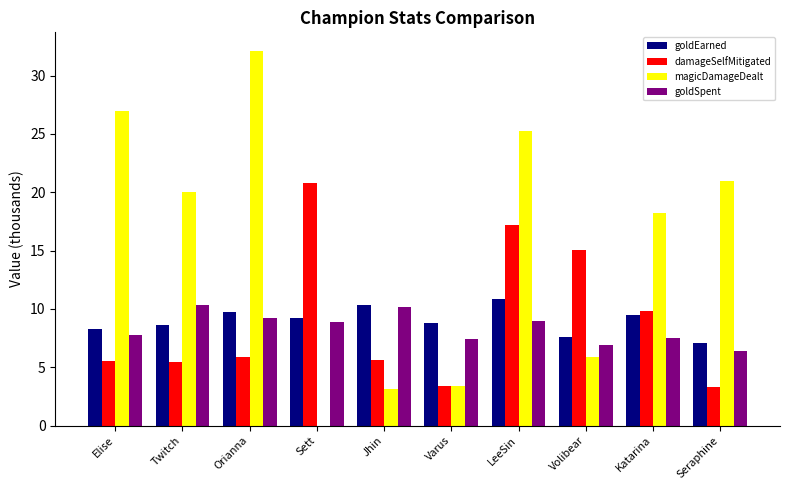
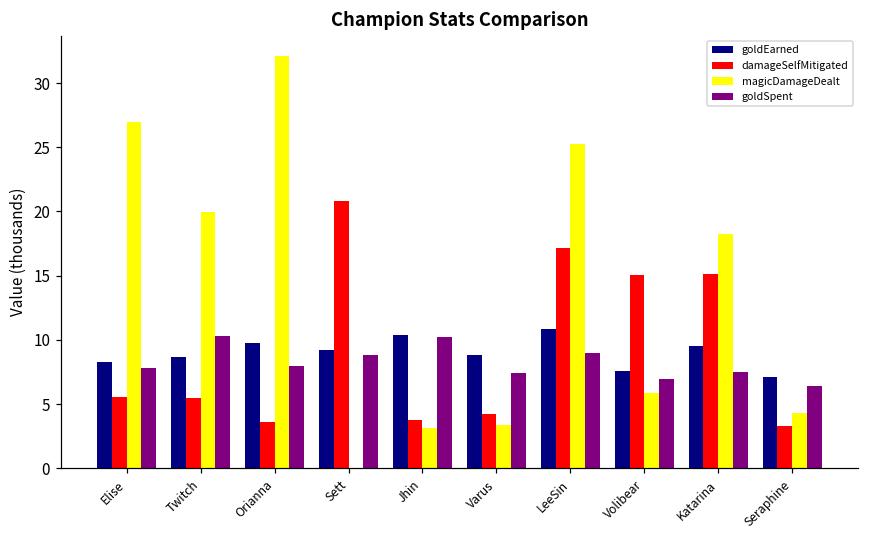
  {
    "goldEarned": {
      "Elise": 8.2,
      "Twitch": 8.7,
      "Orianna": 9.8,
      "Sett": 9.2,
      "Jhin": 10.4,
      "Varus": 8.8,
      "LeeSin": 10.9,
      "Volibear": 7.6,
      "Katarina": 9.5,
      "Seraphine": 7.1
    },
    "damageSelfMitigated": {
      "Elise": 5.5,
      "Twitch": 5.4,
-     "Orianna": 5.9,
+     "Orianna": 3.6,
      "Sett": 20.8,
-     "Jhin": 5.6,
-     "Varus": 3.4,
+     "Jhin": 3.8,
+     "Varus": 4.2,
      "LeeSin": 17.2,
      "Volibear": 15.1,
-     "Katarina": 9.8,
+     "Katarina": 15.1,
      "Seraphine": 3.3
    },
    "magicDamageDealt": {
      "Elise": 26.9,
      "Twitch": 20.0,
      "Orianna": 32.1,
      "Sett": 0.0,
      "Jhin": 3.2,
      "Varus": 3.4,
      "LeeSin": 25.2,
      "Volibear": 5.9,
      "Katarina": 18.3,
-     "Seraphine": 21.0
+     "Seraphine": 4.3
    },
    "goldSpent": {
      "Elise": 7.8,
      "Twitch": 10.3,
-     "Orianna": 9.2,
+     "Orianna": 8.0,
      "Sett": 8.9,
      "Jhin": 10.2,
      "Varus": 7.5,
      "LeeSin": 9.0,
      "Volibear": 7.0,
      "Katarina": 7.5,
      "Seraphine": 6.4
    }
  }
